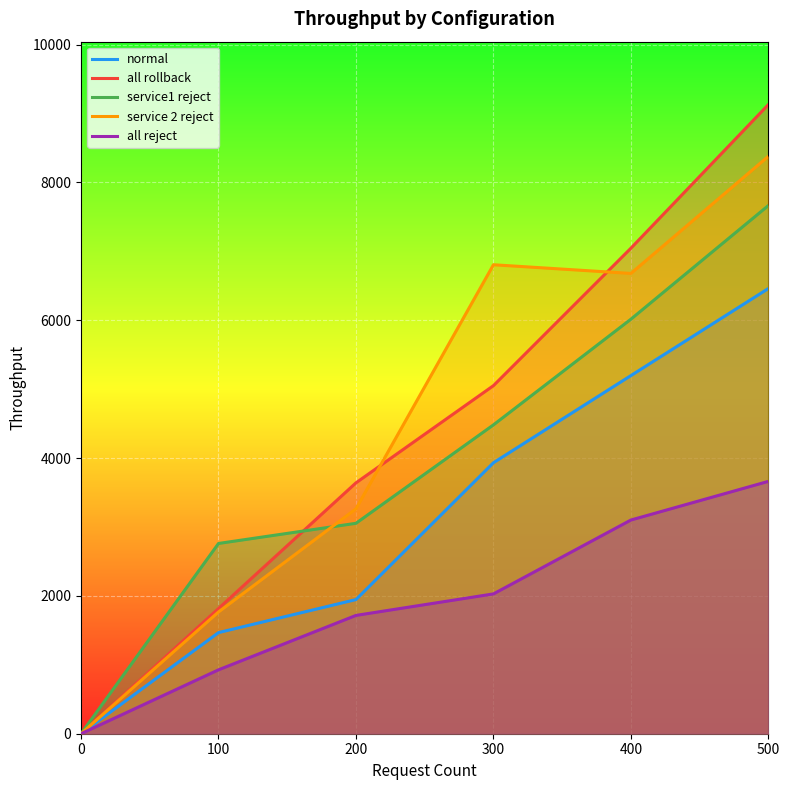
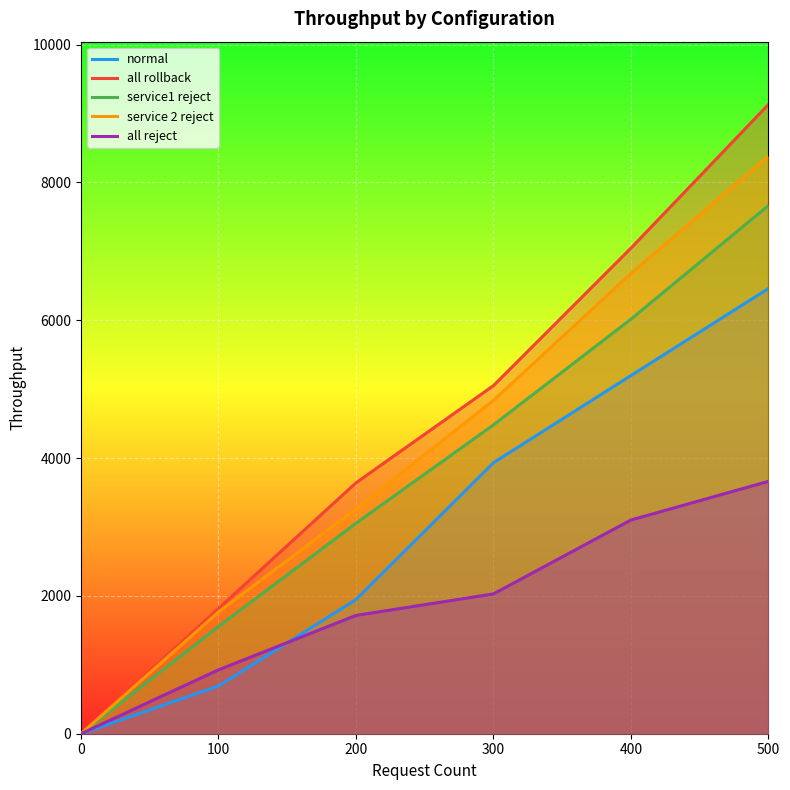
  {
    "normal": {
-     "100": 1500,
+     "100": 700,
      "200": 1900,
      "300": 3900,
      "400": 5200,
      "500": 6500
    },
    "all rollback": {
      "100": 1800,
      "200": 3600,
      "300": 5100,
      "400": 7000,
      "500": 9100
    },
    "service1 reject": {
-     "100": 2800,
+     "100": 1600,
      "200": 3100,
      "300": 4500,
      "400": 6000,
      "500": 7700
    },
    "service 2 reject": {
      "100": 1800,
      "200": 3300,
-     "300": 6800,
+     "300": 4800,
      "400": 6700,
      "500": 8400
    },
    "all reject": {
      "100": 900,
      "200": 1700,
      "300": 2000,
      "400": 3100,
      "500": 3700
    }
  }
